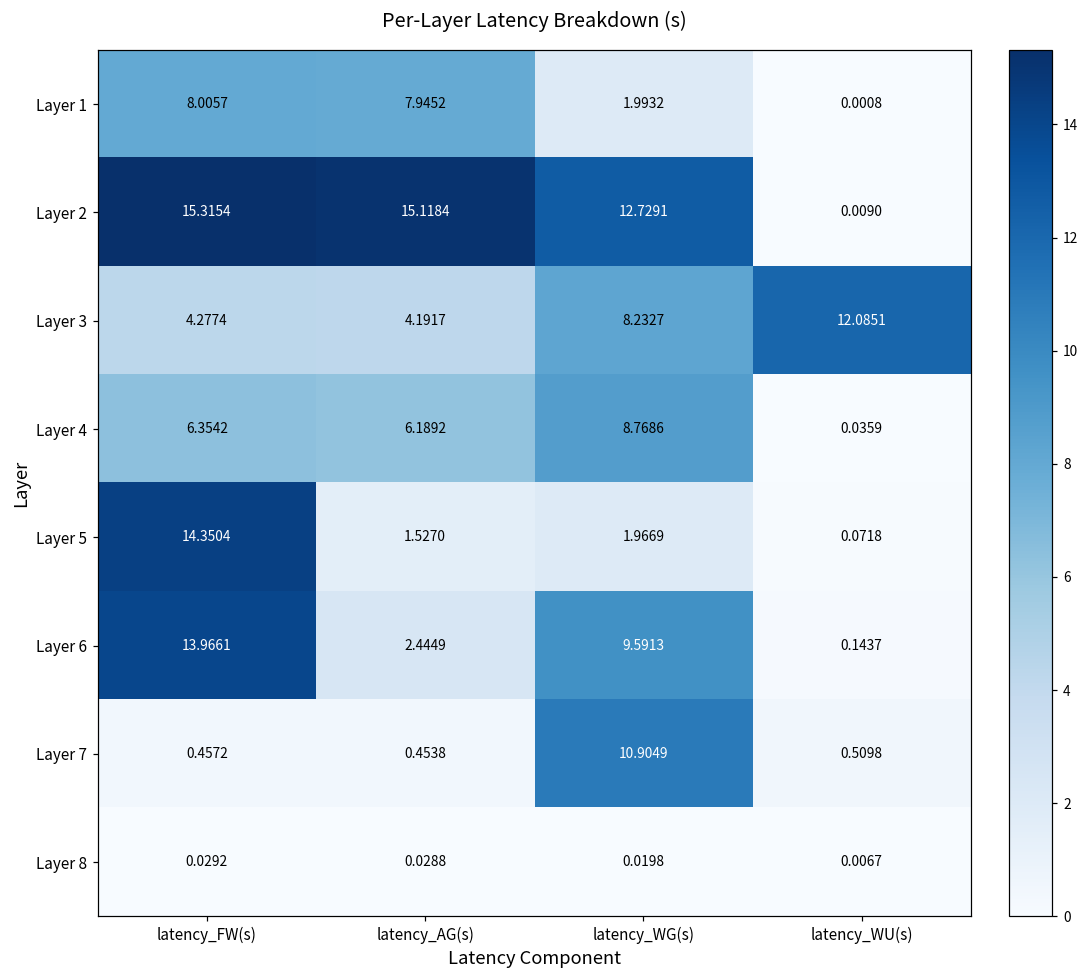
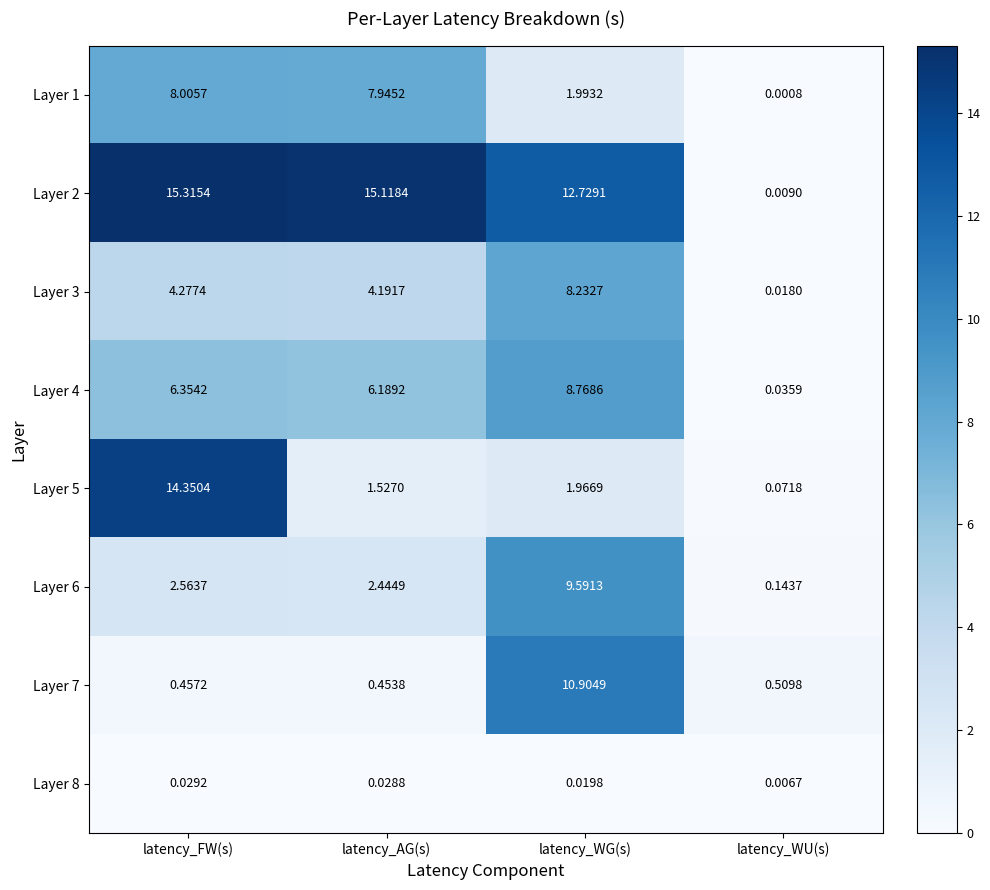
  {
    "Layer 1": {
      "latency_FW(s)": 8.0057,
      "latency_AG(s)": 7.9452,
      "latency_WG(s)": 1.9932,
      "latency_WU(s)": 0.0008
    },
    "Layer 2": {
      "latency_FW(s)": 15.3154,
      "latency_AG(s)": 15.1184,
      "latency_WG(s)": 12.7291,
      "latency_WU(s)": 0.0090
    },
    "Layer 3": {
      "latency_FW(s)": 4.2774,
      "latency_AG(s)": 4.1917,
      "latency_WG(s)": 8.2327,
-     "latency_WU(s)": 12.0851
+     "latency_WU(s)": 0.0180
    },
    "Layer 4": {
      "latency_FW(s)": 6.3542,
      "latency_AG(s)": 6.1892,
      "latency_WG(s)": 8.7686,
      "latency_WU(s)": 0.0359
    },
    "Layer 5": {
      "latency_FW(s)": 14.3504,
      "latency_AG(s)": 1.5270,
      "latency_WG(s)": 1.9669,
      "latency_WU(s)": 0.0718
    },
    "Layer 6": {
-     "latency_FW(s)": 13.9661,
+     "latency_FW(s)": 2.5637,
      "latency_AG(s)": 2.4449,
      "latency_WG(s)": 9.5913,
      "latency_WU(s)": 0.1437
    },
    "Layer 7": {
      "latency_FW(s)": 0.4572,
      "latency_AG(s)": 0.4538,
      "latency_WG(s)": 10.9049,
      "latency_WU(s)": 0.5098
    },
    "Layer 8": {
      "latency_FW(s)": 0.0292,
      "latency_AG(s)": 0.0288,
      "latency_WG(s)": 0.0198,
      "latency_WU(s)": 0.0067
    }
  }
